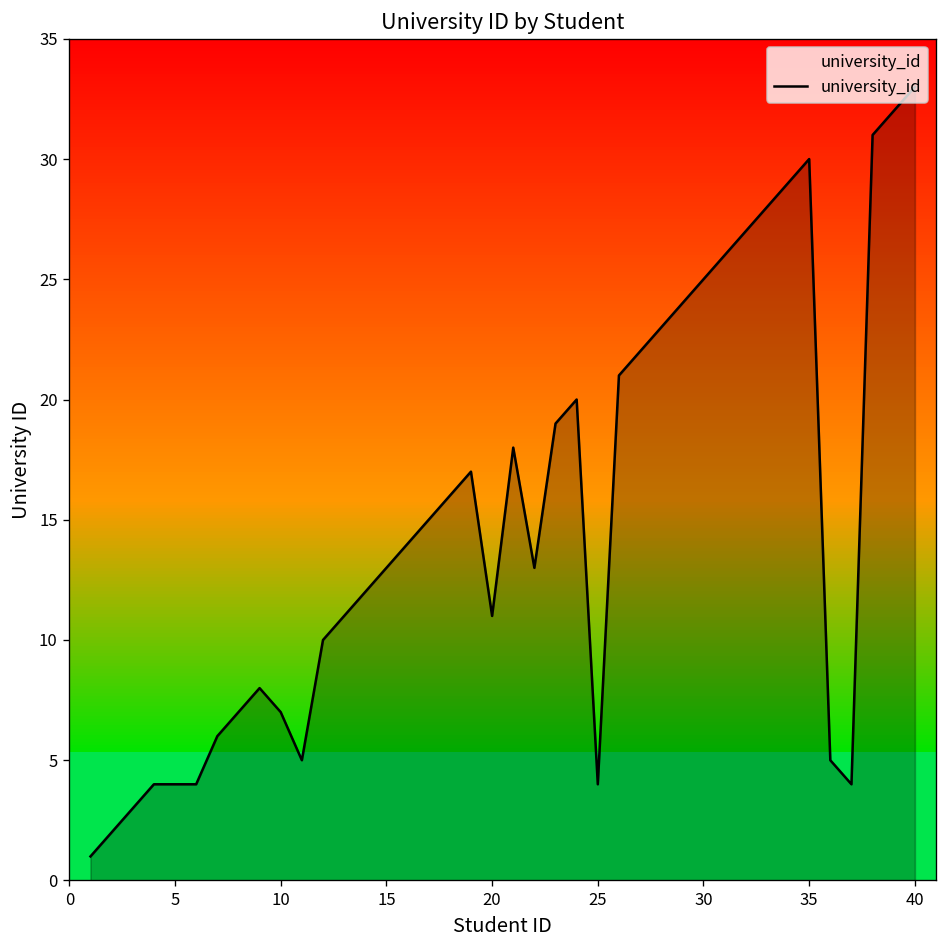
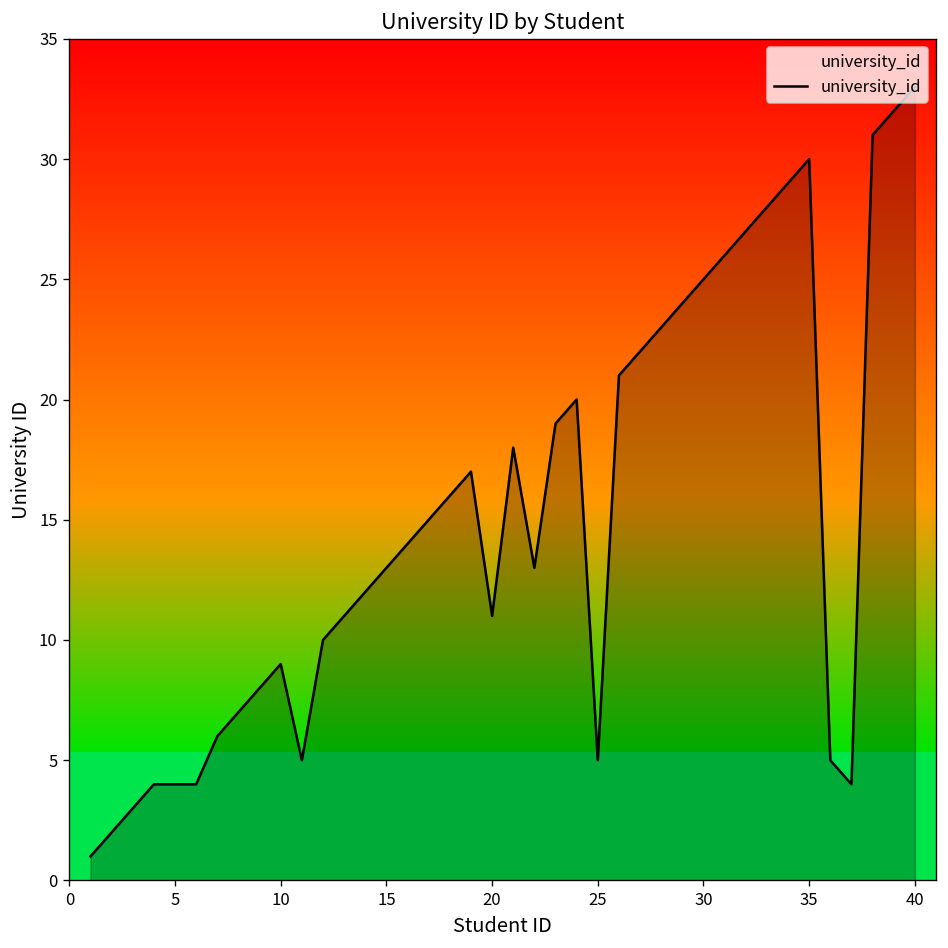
  {
    "5": 4,
-   "10": 7,
+   "10": 9,
    "15": 13,
    "20": 11,
-   "25": 4,
+   "25": 5,
    "30": 25,
    "35": 30
  }
